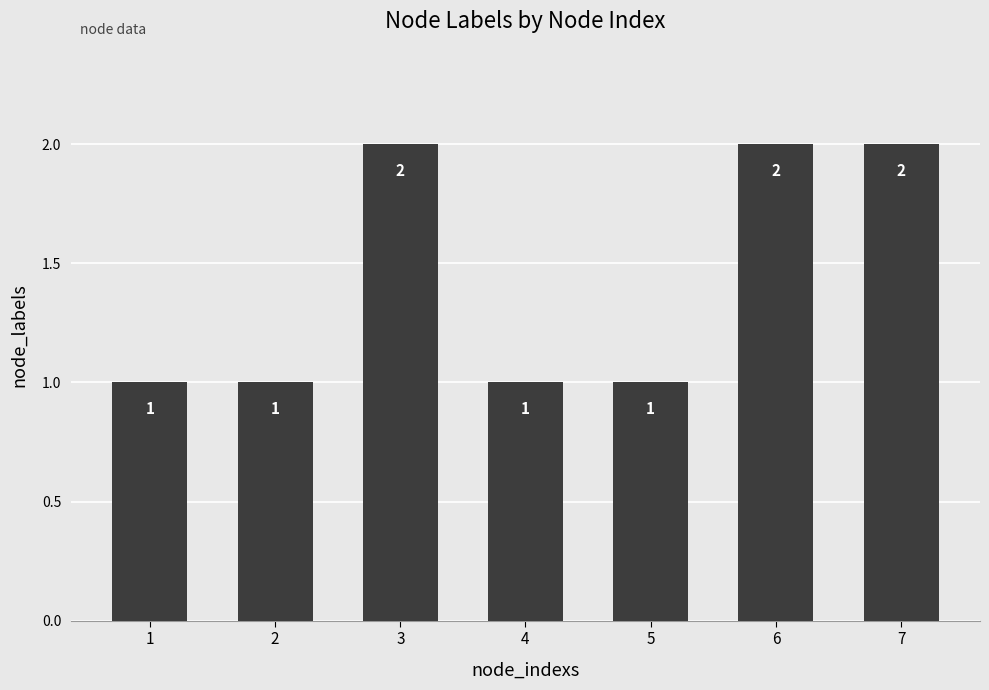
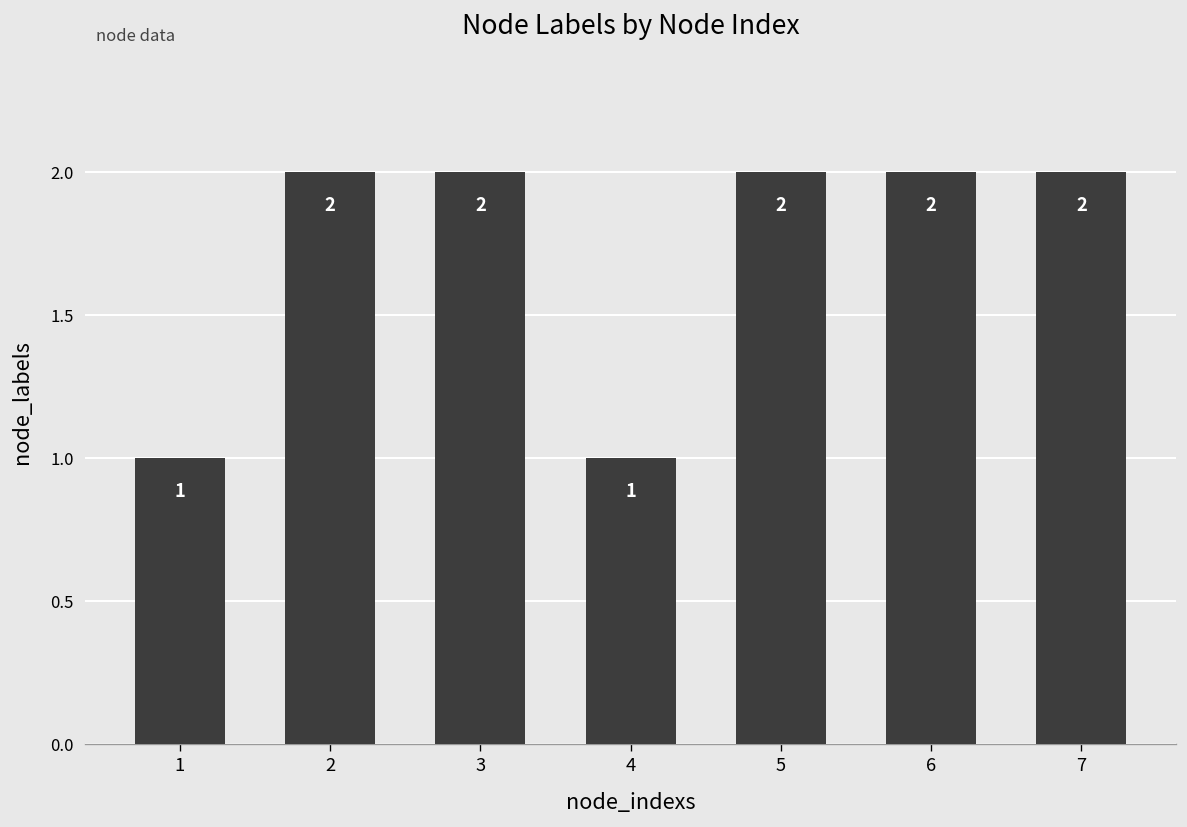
  {
    "1": 1,
-   "2": 1,
+   "2": 2,
    "3": 2,
    "4": 1,
-   "5": 1,
+   "5": 2,
    "6": 2,
    "7": 2
  }
